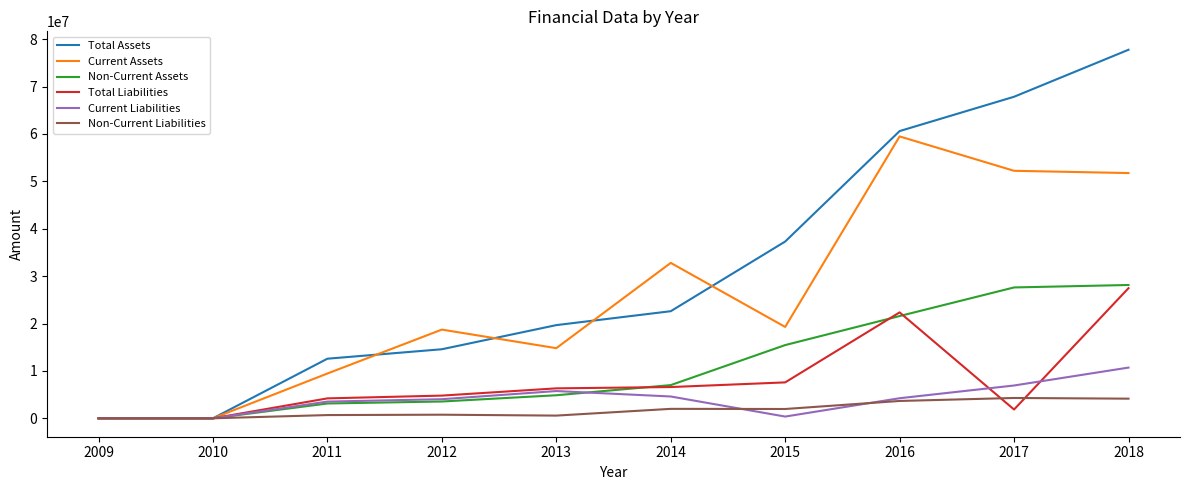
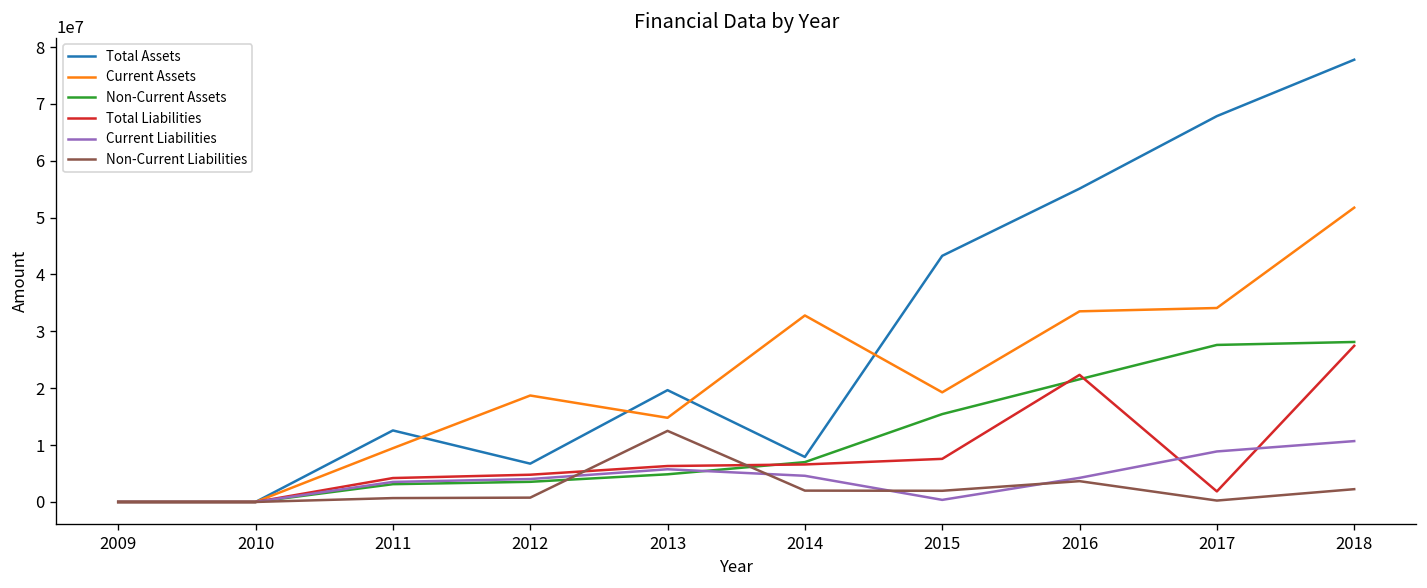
  {
    "Total Assets": {
      "2011": 13000000,
-     "2012": 15000000,
+     "2012": 7000000,
      "2013": 20000000,
-     "2014": 23000000,
-     "2015": 37000000,
-     "2016": 61000000,
+     "2014": 8000000,
+     "2015": 43000000,
+     "2016": 55000000,
      "2017": 68000000,
      "2018": 78000000
    },
    "Current Assets": {
      "2011": 9000000,
      "2012": 19000000,
      "2013": 15000000,
      "2014": 33000000,
      "2015": 19000000,
-     "2016": 59000000,
-     "2017": 52000000,
+     "2016": 34000000,
+     "2017": 34000000,
      "2018": 52000000
    },
    "Non-Current Assets": {
      "2013": 5000000,
      "2015": 15000000,
      "2016": 22000000,
      "2017": 28000000,
      "2018": 28000000
    },
    "Total Liabilities": {
      "2011": 4000000,
      "2012": 5000000,
      "2013": 6000000,
      "2015": 8000000,
      "2016": 22000000,
      "2017": 2000000,
      "2018": 27000000
    },
    "Current Liabilities": {
      "2013": 6000000,
      "2014": 5000000,
      "2015": 0,
      "2016": 4000000,
-     "2017": 7000000,
+     "2017": 9000000,
      "2018": 11000000
    },
    "Non-Current Liabilities": {
      "2011": 1000000,
      "2012": 1000000,
-     "2013": 1000000,
+     "2013": 13000000,
      "2014": 2000000,
      "2015": 2000000,
      "2016": 4000000,
-     "2017": 4000000,
-     "2018": 4000000
+     "2017": 0,
+     "2018": 2000000
    }
  }
